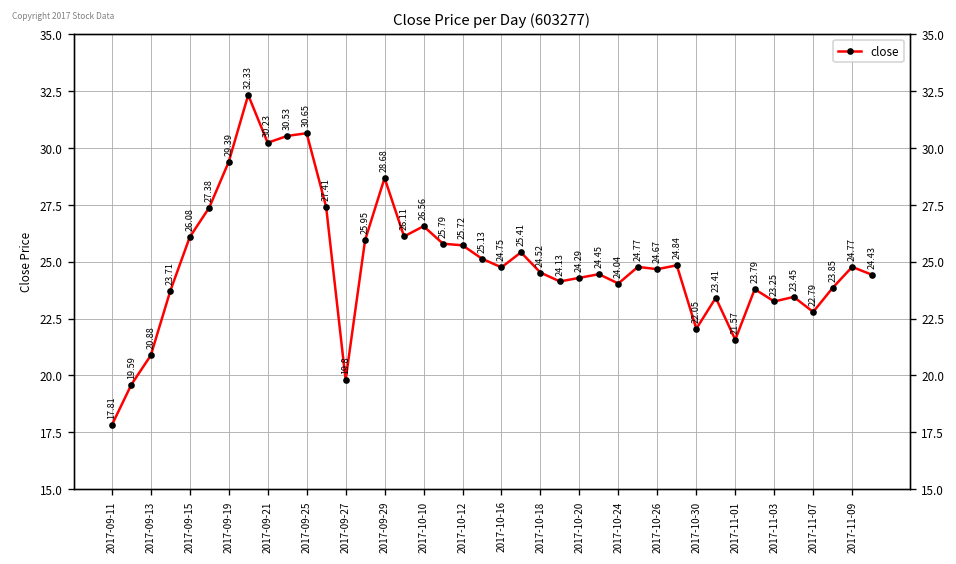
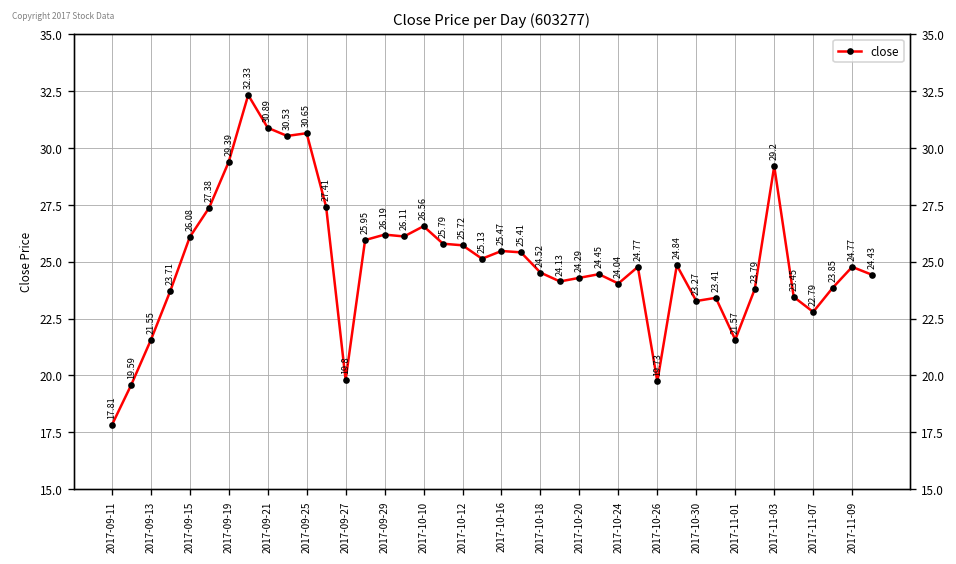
  {
    "2017-09-11": 17.81,
-   "2017-09-13": 20.88,
+   "2017-09-13": 21.55,
    "2017-09-15": 26.08,
    "2017-09-19": 29.39,
-   "2017-09-21": 30.23,
+   "2017-09-21": 30.89,
    "2017-09-25": 30.65,
    "2017-09-27": 19.8,
-   "2017-09-29": 28.68,
+   "2017-09-29": 26.19,
    "2017-10-10": 26.56,
    "2017-10-12": 25.72,
-   "2017-10-16": 24.75,
+   "2017-10-16": 25.47,
    "2017-10-18": 24.52,
    "2017-10-20": 24.29,
    "2017-10-24": 24.04,
-   "2017-10-26": 24.67,
-   "2017-10-30": 22.05,
+   "2017-10-26": 19.73,
+   "2017-10-30": 23.27,
    "2017-11-01": 21.57,
-   "2017-11-03": 23.25,
+   "2017-11-03": 29.2,
    "2017-11-07": 22.79,
    "2017-11-09": 24.77
  }
